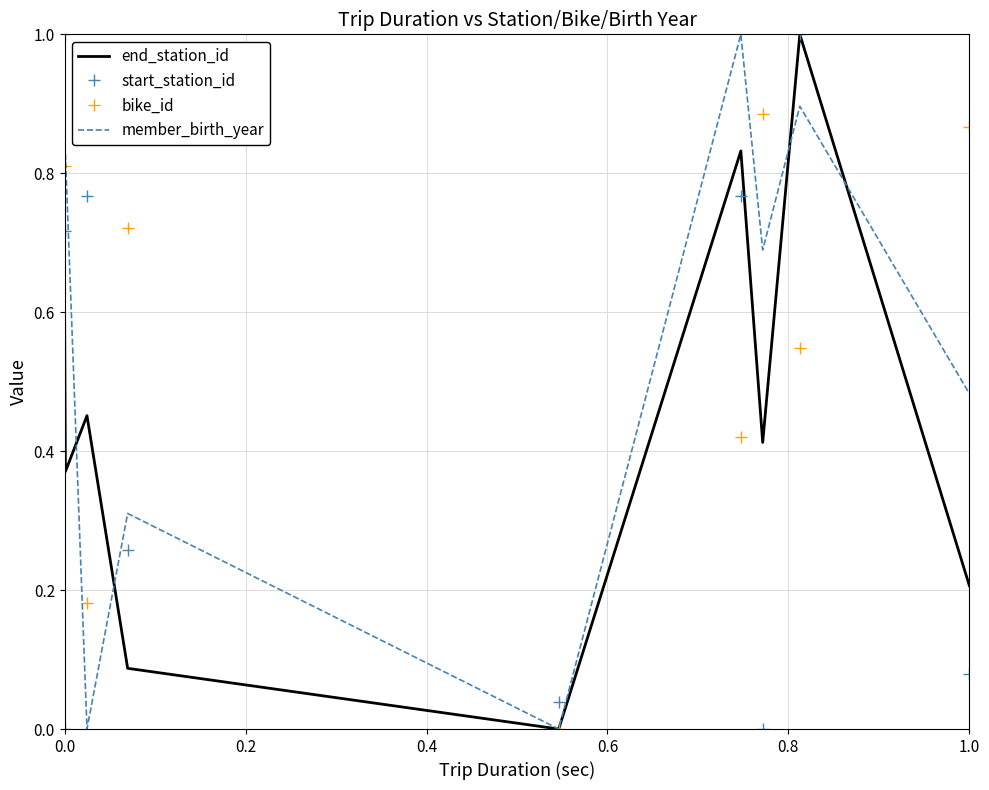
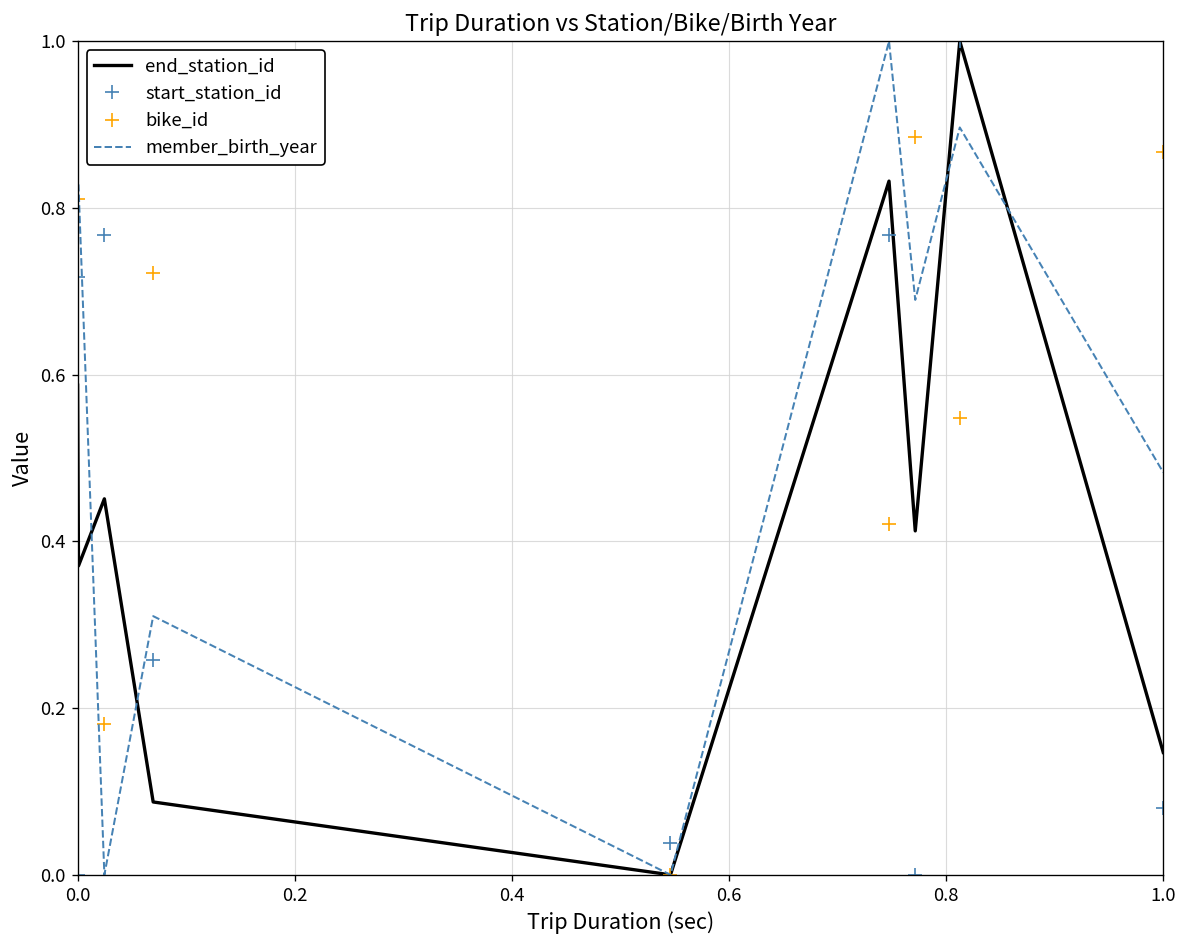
  {
    "end_station_id": {
      "0.0": 0.59,
-     "1.0": 0.21
+     "1.0": 0.15
    },
    "bike_id": {
      "0.0": 0.81,
      "1.0": 0.87
    }
  }
